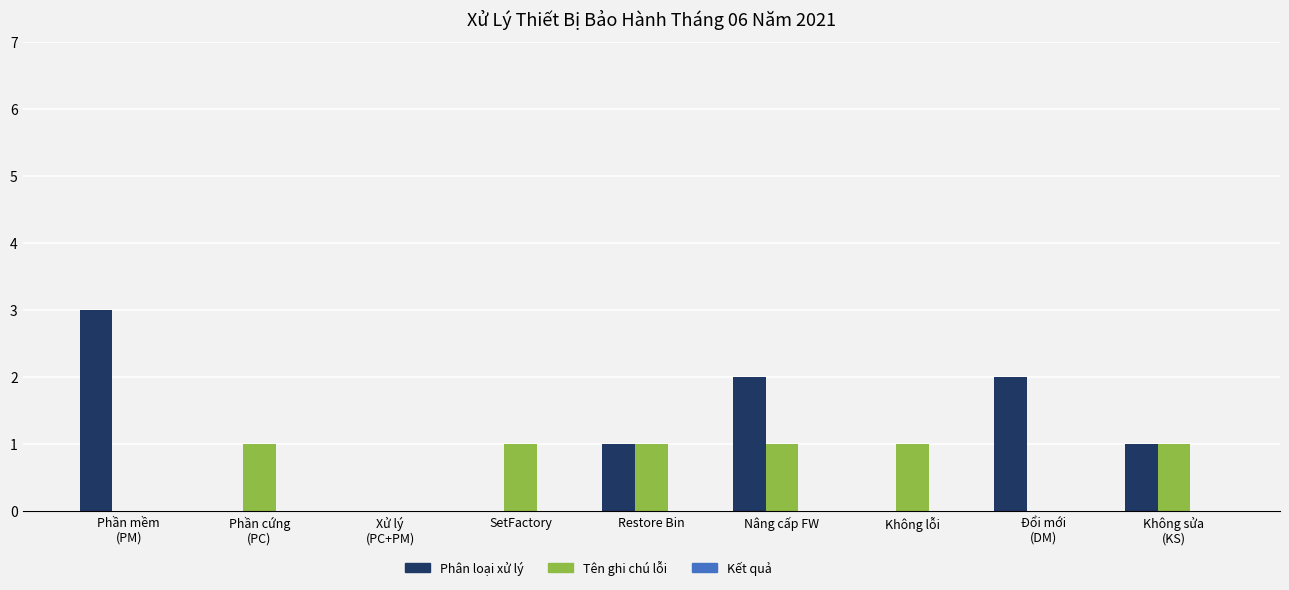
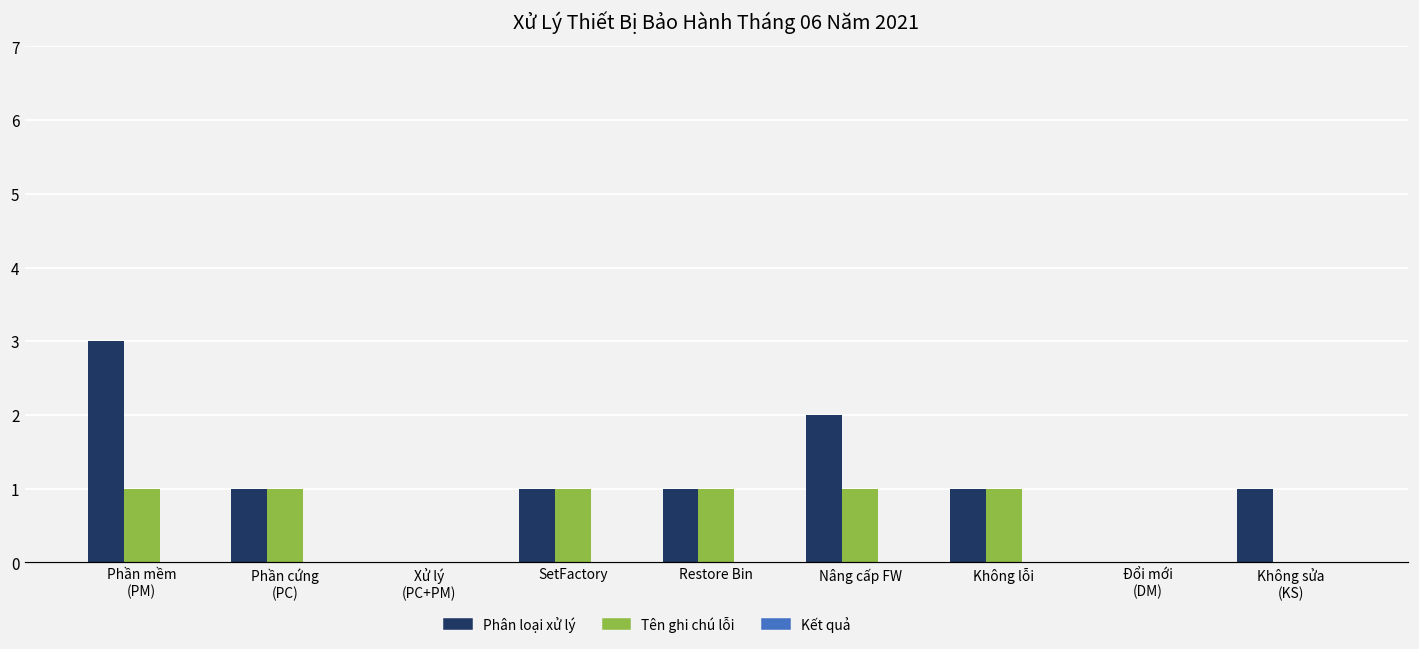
  {
    "Phân loại xử lý": {
      "Phần mềm (PM)": 3,
-     "Phần cứng (PC)": 0,
+     "Phần cứng (PC)": 1,
      "Xử lý (PC+PM)": 0,
-     "SetFactory": 0,
+     "SetFactory": 1,
      "Restore Bin": 1,
      "Nâng cấp FW": 2,
-     "Không lỗi": 0,
-     "Đổi mới (DM)": 2,
+     "Không lỗi": 1,
+     "Đổi mới (DM)": 0,
      "Không sửa (KS)": 1
    },
    "Tên ghi chú lỗi": {
-     "Phần mềm (PM)": 0,
+     "Phần mềm (PM)": 1,
      "Phần cứng (PC)": 1,
      "Xử lý (PC+PM)": 0,
      "SetFactory": 1,
      "Restore Bin": 1,
      "Nâng cấp FW": 1,
      "Không lỗi": 1,
      "Đổi mới (DM)": 0,
-     "Không sửa (KS)": 1
+     "Không sửa (KS)": 0
    },
    "Kết quả": {
      "Phần mềm (PM)": 0,
      "Phần cứng (PC)": 0,
      "Xử lý (PC+PM)": 0,
      "SetFactory": 0,
      "Restore Bin": 0,
      "Nâng cấp FW": 0,
      "Không lỗi": 0,
      "Đổi mới (DM)": 0,
      "Không sửa (KS)": 0
    }
  }
